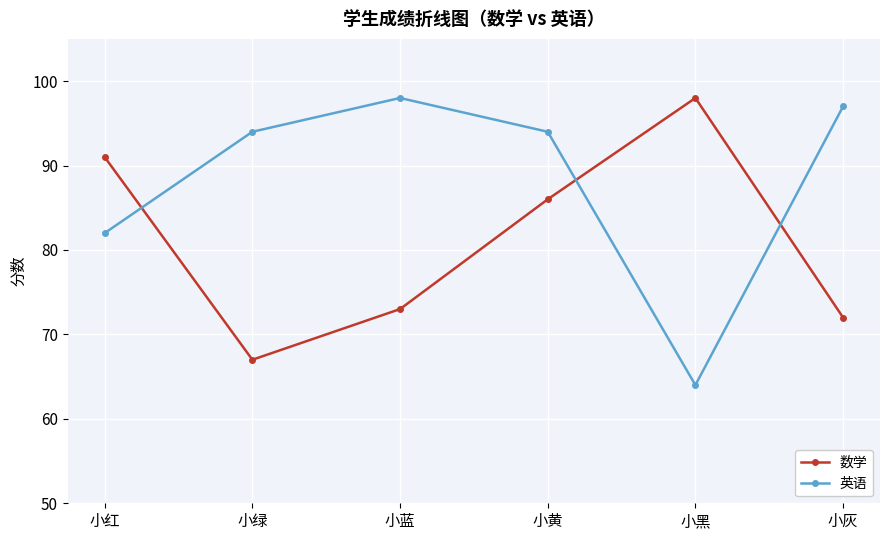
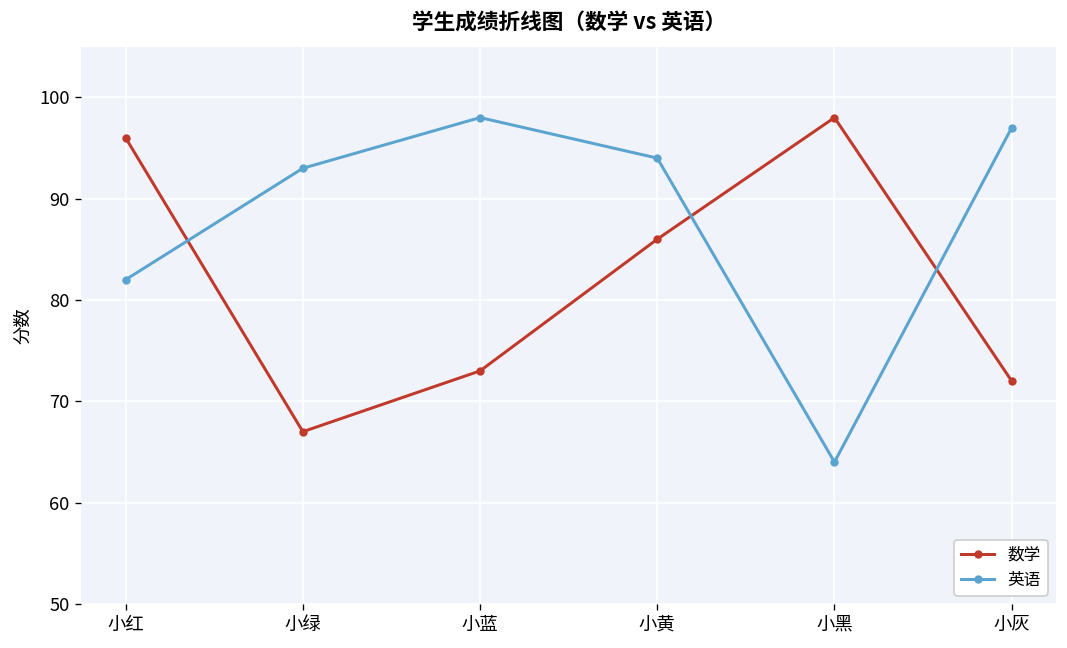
  {
    "数学": {
-     "小红": 91,
+     "小红": 96,
      "小绿": 67,
      "小蓝": 73,
      "小黄": 86,
      "小黑": 98,
      "小灰": 72
    },
    "英语": {
      "小红": 82,
-     "小绿": 94,
+     "小绿": 93,
      "小蓝": 98,
      "小黄": 94,
      "小黑": 64,
      "小灰": 97
    }
  }
